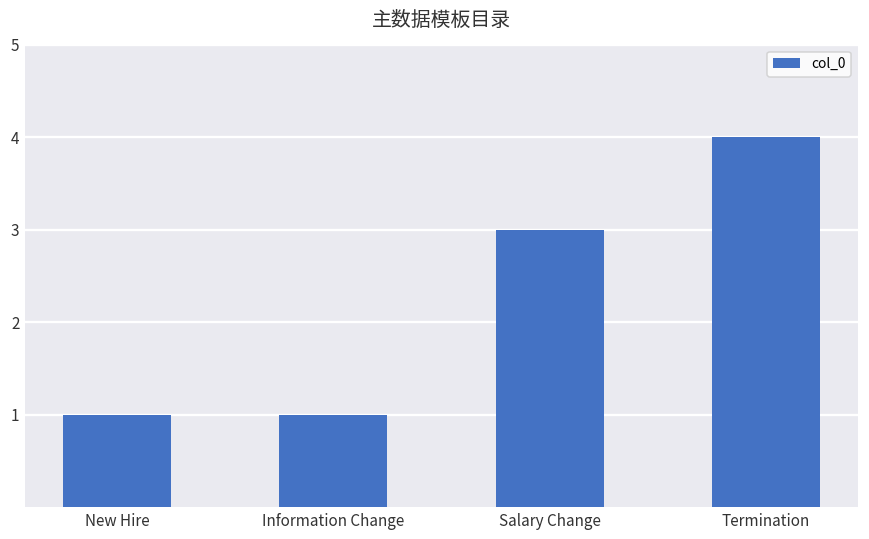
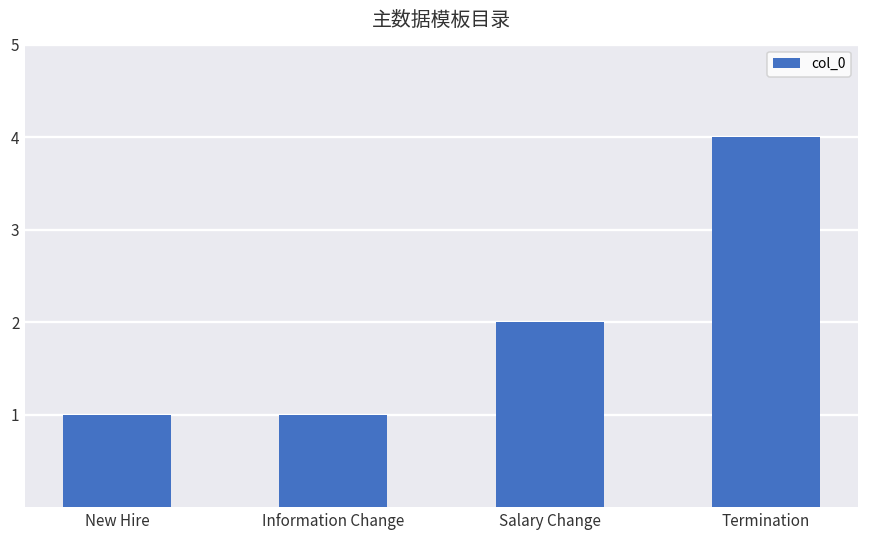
  {
    "New Hire": 1,
    "Information Change": 1,
-   "Salary Change": 3,
+   "Salary Change": 2,
    "Termination": 4
  }
